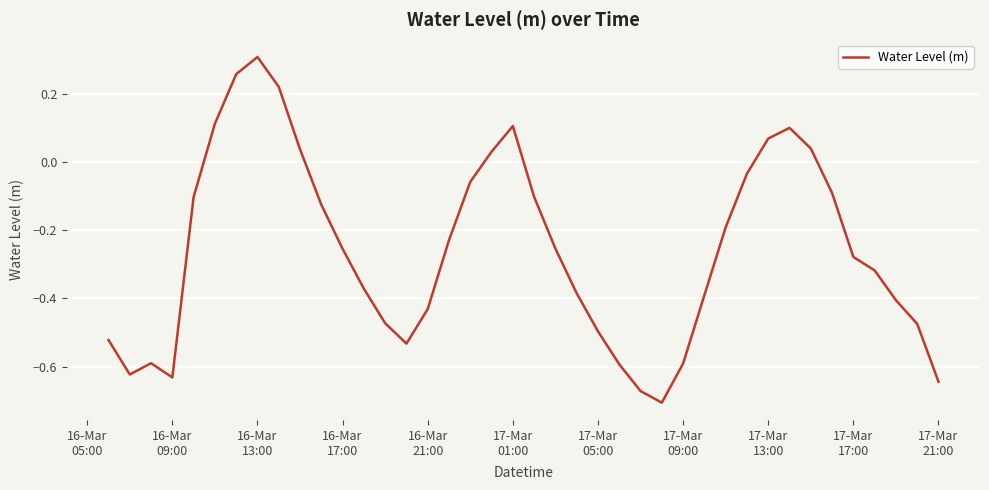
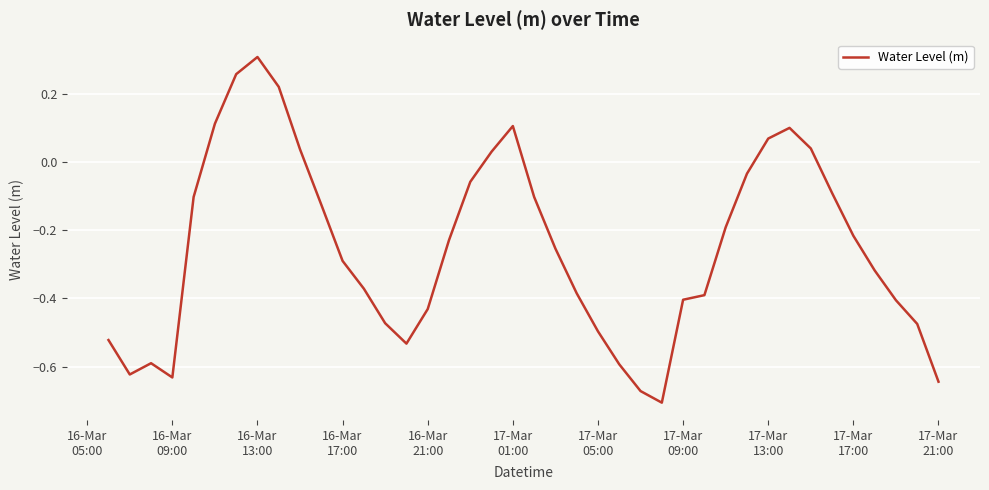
  {
    "16-Mar 09:00": -0.63,
    "16-Mar 13:00": 0.31,
-   "16-Mar 17:00": -0.25,
+   "16-Mar 17:00": -0.29,
    "16-Mar 21:00": -0.43,
    "17-Mar 01:00": 0.11,
    "17-Mar 05:00": -0.50,
-   "17-Mar 09:00": -0.59,
+   "17-Mar 09:00": -0.40,
    "17-Mar 13:00": 0.07,
-   "17-Mar 17:00": -0.28,
+   "17-Mar 17:00": -0.22,
    "17-Mar 21:00": -0.64
  }
